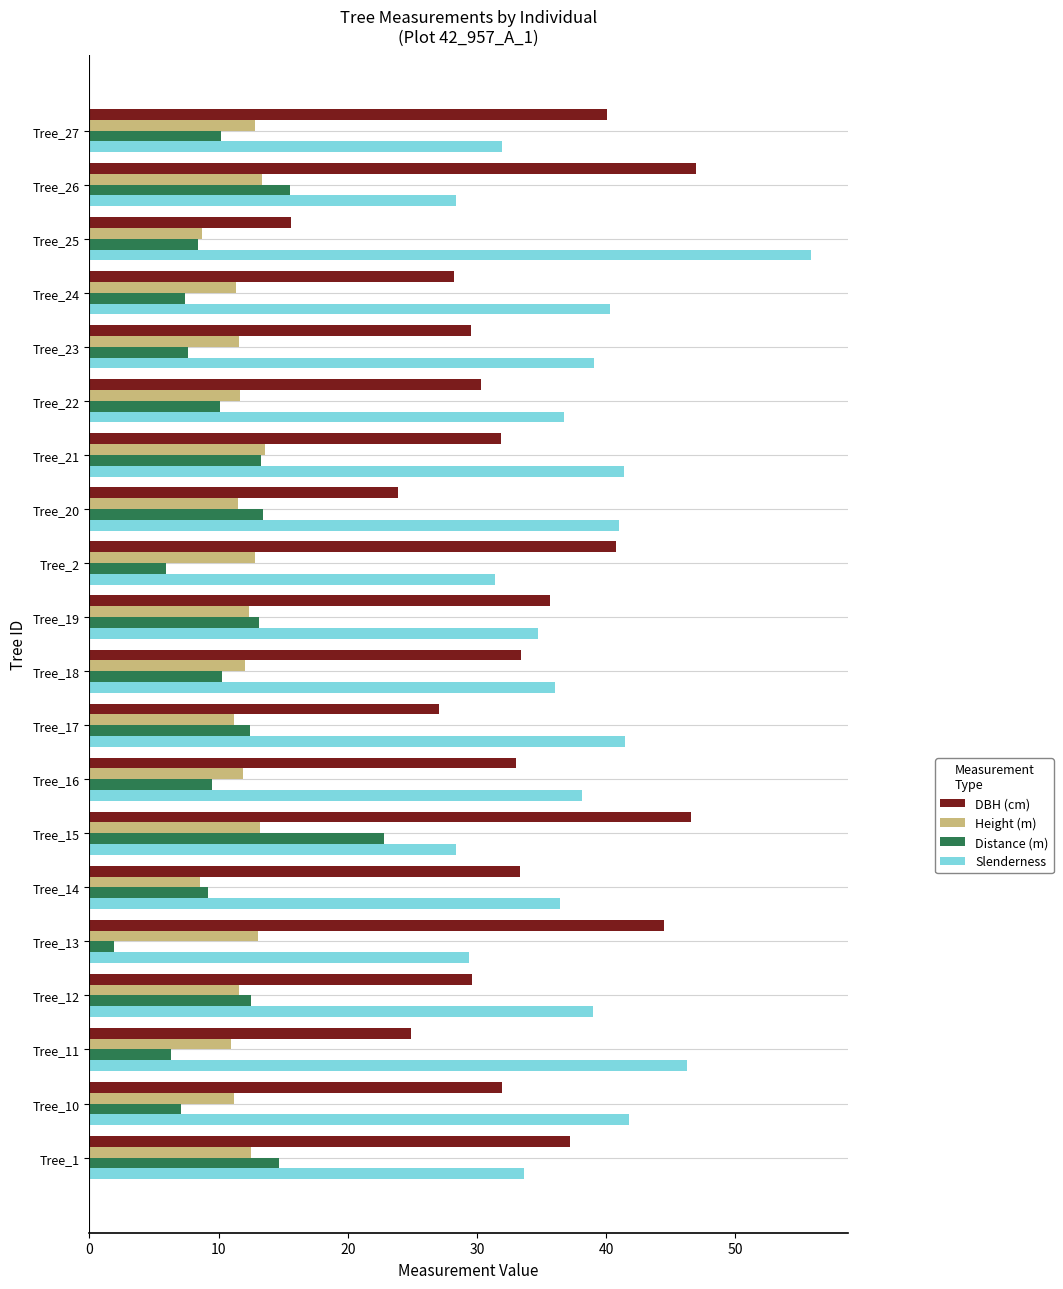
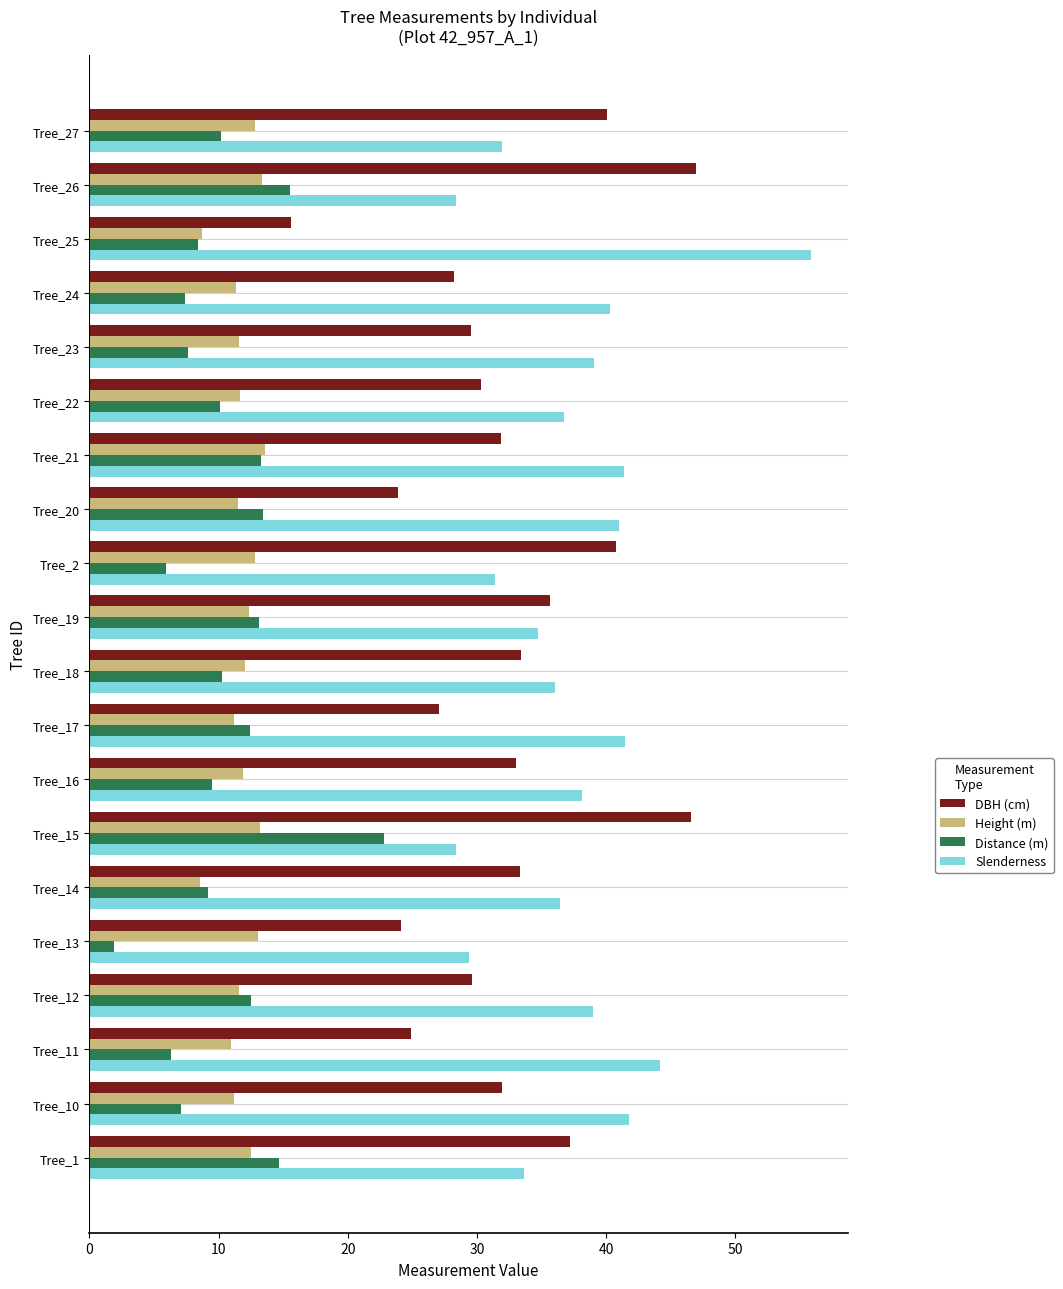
  {
    "DBH (cm)": {
      "Tree_27": 40.1,
      "Tree_26": 47.0,
      "Tree_25": 15.6,
      "Tree_24": 28.2,
      "Tree_23": 29.5,
      "Tree_22": 30.3,
      "Tree_21": 31.9,
      "Tree_20": 23.9,
      "Tree_2": 40.8,
      "Tree_19": 35.6,
      "Tree_18": 33.4,
      "Tree_17": 27.1,
      "Tree_16": 33.0,
      "Tree_15": 46.5,
      "Tree_14": 33.3,
-     "Tree_13": 44.5,
+     "Tree_13": 24.1,
      "Tree_12": 29.6,
      "Tree_11": 24.9,
      "Tree_10": 31.9,
      "Tree_1": 37.2
    },
    "Height (m)": {
      "Tree_27": 12.8,
      "Tree_26": 13.3,
      "Tree_25": 8.7,
      "Tree_24": 11.4,
      "Tree_23": 11.5,
      "Tree_22": 11.6,
      "Tree_21": 13.6,
      "Tree_20": 11.5,
      "Tree_2": 12.8,
      "Tree_19": 12.4,
      "Tree_18": 12.0,
      "Tree_17": 11.2,
      "Tree_16": 11.9,
      "Tree_15": 13.2,
      "Tree_14": 8.6,
      "Tree_13": 13.1,
      "Tree_12": 11.6,
      "Tree_11": 11.0,
      "Tree_10": 11.2,
      "Tree_1": 12.5
    },
    "Distance (m)": {
      "Tree_27": 10.2,
      "Tree_26": 15.5,
      "Tree_25": 8.4,
      "Tree_24": 7.4,
      "Tree_23": 7.6,
      "Tree_22": 10.1,
      "Tree_21": 13.3,
      "Tree_20": 13.4,
      "Tree_2": 5.9,
      "Tree_19": 13.1,
      "Tree_18": 10.3,
      "Tree_17": 12.4,
      "Tree_16": 9.5,
      "Tree_15": 22.8,
      "Tree_14": 9.2,
      "Tree_13": 1.9,
      "Tree_12": 12.5,
      "Tree_11": 6.3,
      "Tree_10": 7.1,
      "Tree_1": 14.7
    },
    "Slenderness": {
      "Tree_27": 31.9,
      "Tree_26": 28.4,
      "Tree_25": 55.9,
      "Tree_24": 40.3,
      "Tree_23": 39.1,
      "Tree_22": 36.7,
      "Tree_21": 41.4,
      "Tree_20": 41.0,
      "Tree_2": 31.4,
      "Tree_19": 34.7,
      "Tree_18": 36.1,
      "Tree_17": 41.4,
      "Tree_16": 38.1,
      "Tree_15": 28.4,
      "Tree_14": 36.4,
      "Tree_13": 29.4,
      "Tree_12": 39.0,
-     "Tree_11": 46.3,
+     "Tree_11": 44.2,
      "Tree_10": 41.8,
      "Tree_1": 33.6
    }
  }
